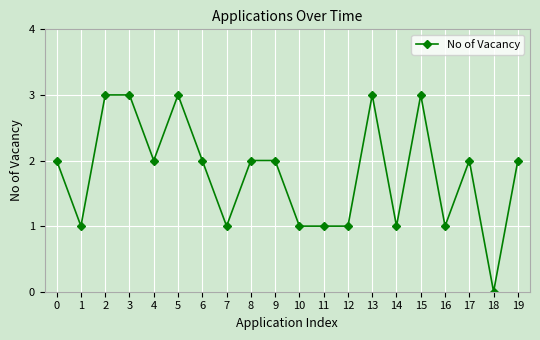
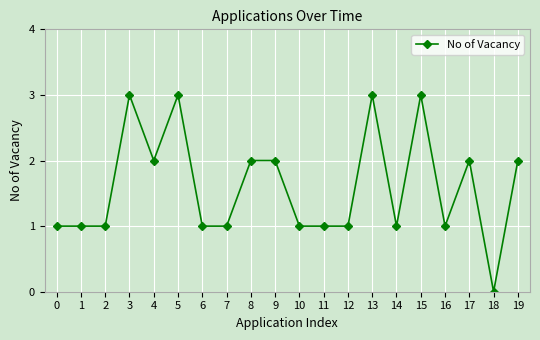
  {
-   "0": 2,
+   "0": 1,
    "1": 1,
-   "2": 3,
+   "2": 1,
    "3": 3,
    "4": 2,
    "5": 3,
-   "6": 2,
+   "6": 1,
    "7": 1,
    "8": 2,
    "9": 2,
    "10": 1,
    "11": 1,
    "12": 1,
    "13": 3,
    "14": 1,
    "15": 3,
    "16": 1,
    "17": 2,
    "18": 0,
    "19": 2
  }
